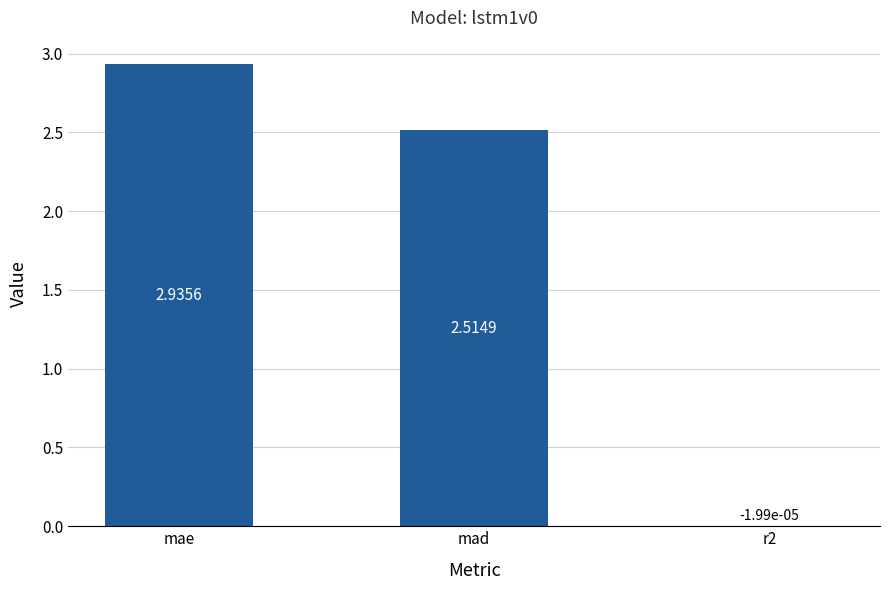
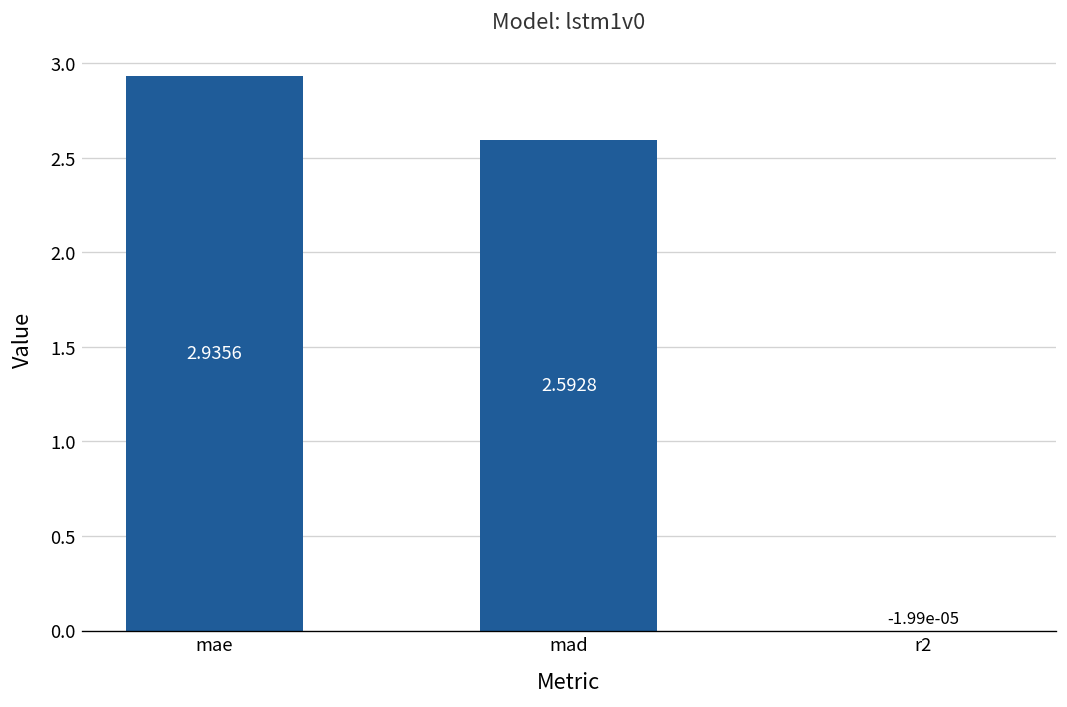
  {
    "mae": "2.9356",
-   "mad": "2.5149",
+   "mad": "2.5928",
    "r2": "-1.99e-05"
  }
